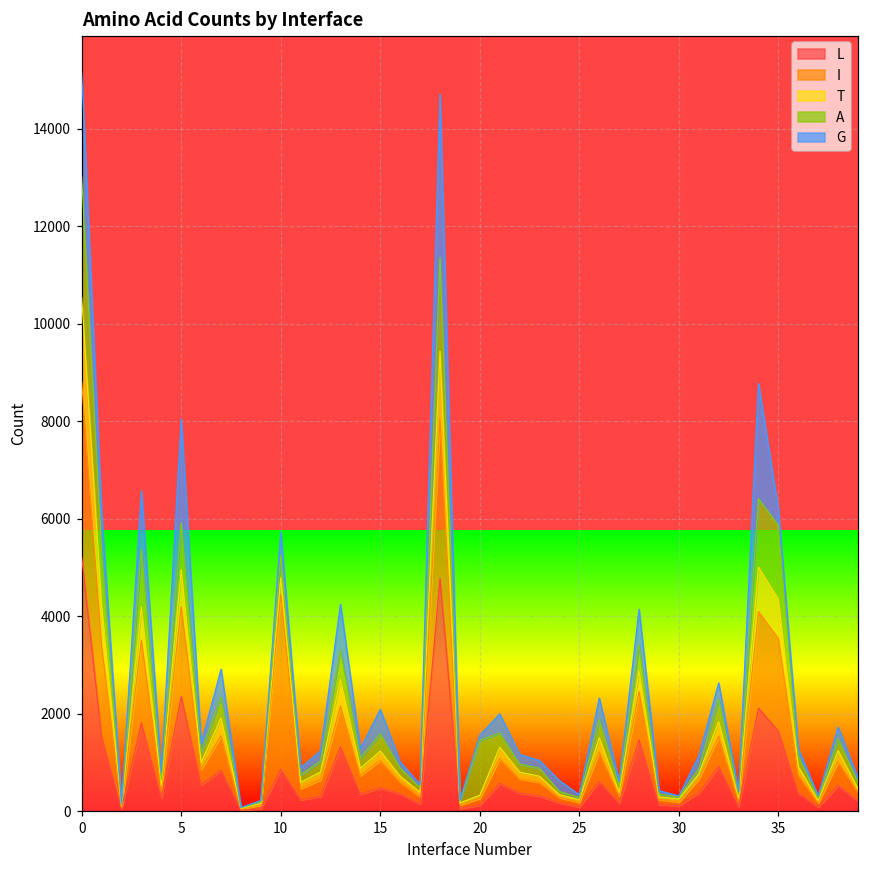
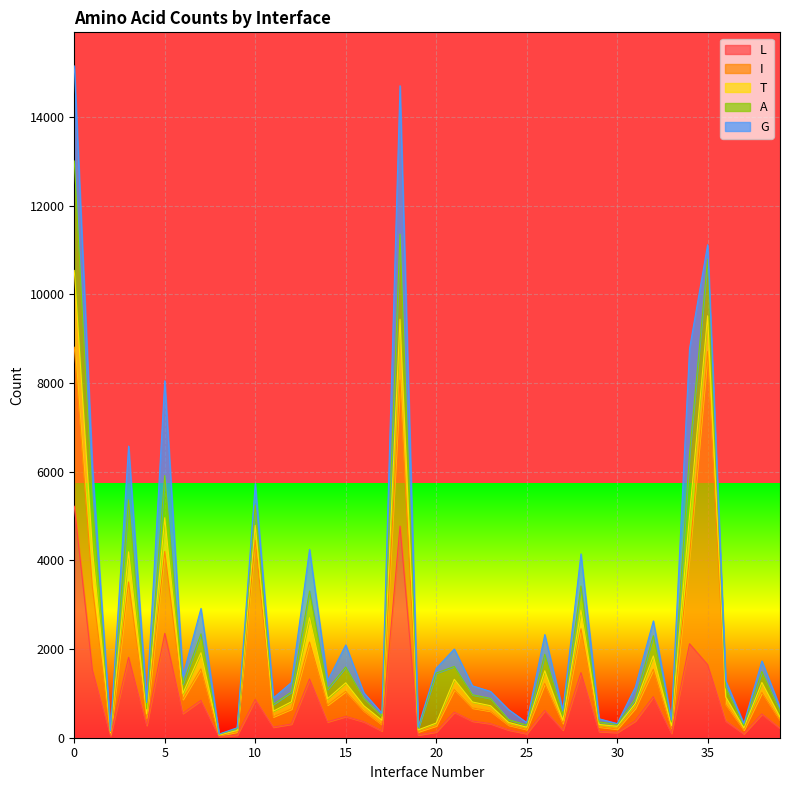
  {
    "L": {
      "0": 5200,
      "5": 2400,
      "10": 900,
      "15": 500,
      "20": 100,
      "25": 100,
      "30": 100,
      "35": 1600
    },
    "I": {
      "0": 3600,
      "5": 1800,
      "10": 3600,
      "15": 600,
      "20": 100,
      "30": 100,
-     "35": 1900
+     "35": 7100
    },
    "T": {
      "0": 1700,
      "5": 800,
      "10": 300,
      "15": 200,
      "20": 100,
      "35": 800
    },
    "A": {
      "0": 2500,
      "5": 1000,
      "10": 500,
      "15": 400,
      "20": 1100,
-     "35": 1500
+     "35": 1300
    },
    "G": {
      "0": 2100,
      "5": 2100,
      "10": 500,
      "15": 500,
      "20": 100,
      "35": 300
    }
  }
